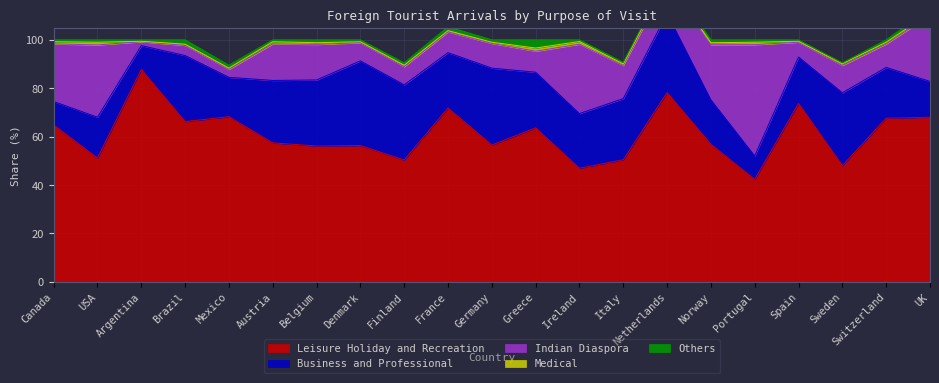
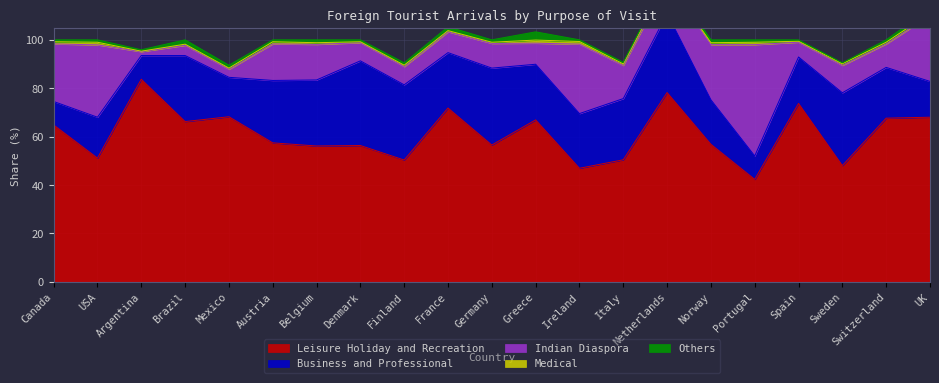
  {
    "Leisure Holiday and Recreation": {
      "Canada": 65,
      "USA": 51,
-     "Argentina": 88,
+     "Argentina": 84,
      "Brazil": 66,
      "Mexico": 68,
      "Austria": 57,
      "Belgium": 56,
      "Denmark": 56,
      "Finland": 50,
      "France": 72,
      "Germany": 57,
-     "Greece": 64,
+     "Greece": 67,
      "Ireland": 47,
      "Italy": 50,
      "Netherlands": 78,
      "Norway": 57,
      "Portugal": 42,
      "Spain": 74,
      "Sweden": 48,
      "Switzerland": 68,
      "UK": 68
    },
    "Business and Professional": {
      "Canada": 10,
      "USA": 17,
      "Argentina": 10,
      "Brazil": 27,
      "Mexico": 16,
      "Austria": 26,
      "Belgium": 27,
      "Denmark": 35,
      "Finland": 31,
      "France": 23,
      "Germany": 32,
      "Greece": 23,
      "Ireland": 23,
      "Italy": 25,
      "Norway": 18,
      "Portugal": 10,
      "Spain": 19,
      "Sweden": 30,
      "Switzerland": 21,
      "UK": 15
    },
    "Indian Diaspora": {
      "USA": 30,
      "Greece": 9,
      "Ireland": 29
    },
    "Medical": {
      "Greece": 1
    },
    "Others": {
      "Brazil": 2,
      "Mexico": 1,
      "Belgium": 1,
      "France": 2,
      "Greece": 3,
      "Norway": 1
    }
  }
